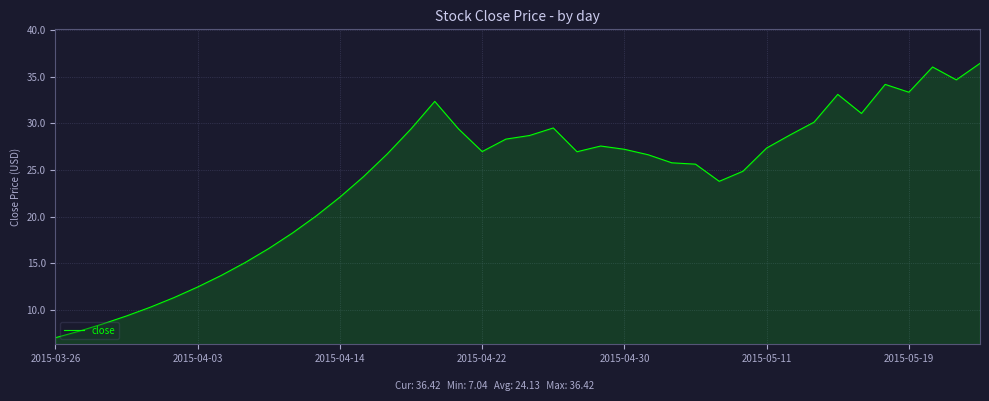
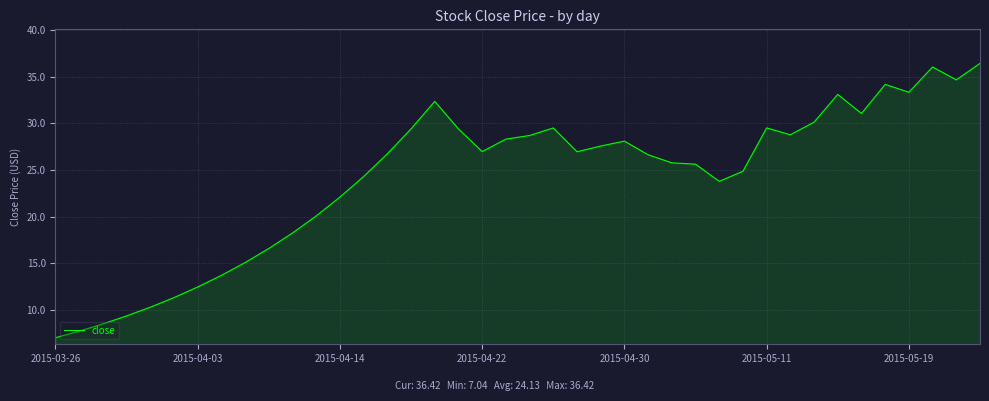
  {
    "2015-03-26": 7,
    "2015-04-03": 12,
    "2015-04-14": 22,
    "2015-04-22": 27,
-   "2015-04-30": 27,
-   "2015-05-11": 27,
+   "2015-04-30": 28,
+   "2015-05-11": 30,
    "2015-05-19": 33
  }
